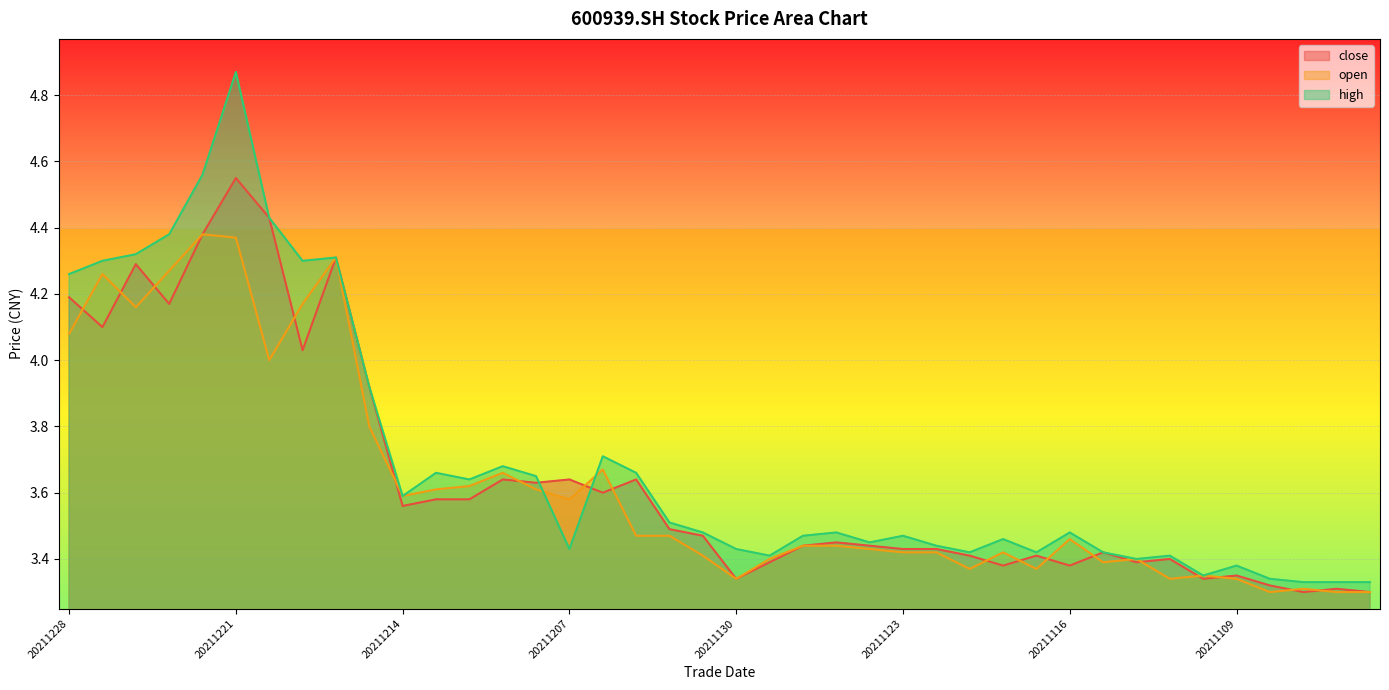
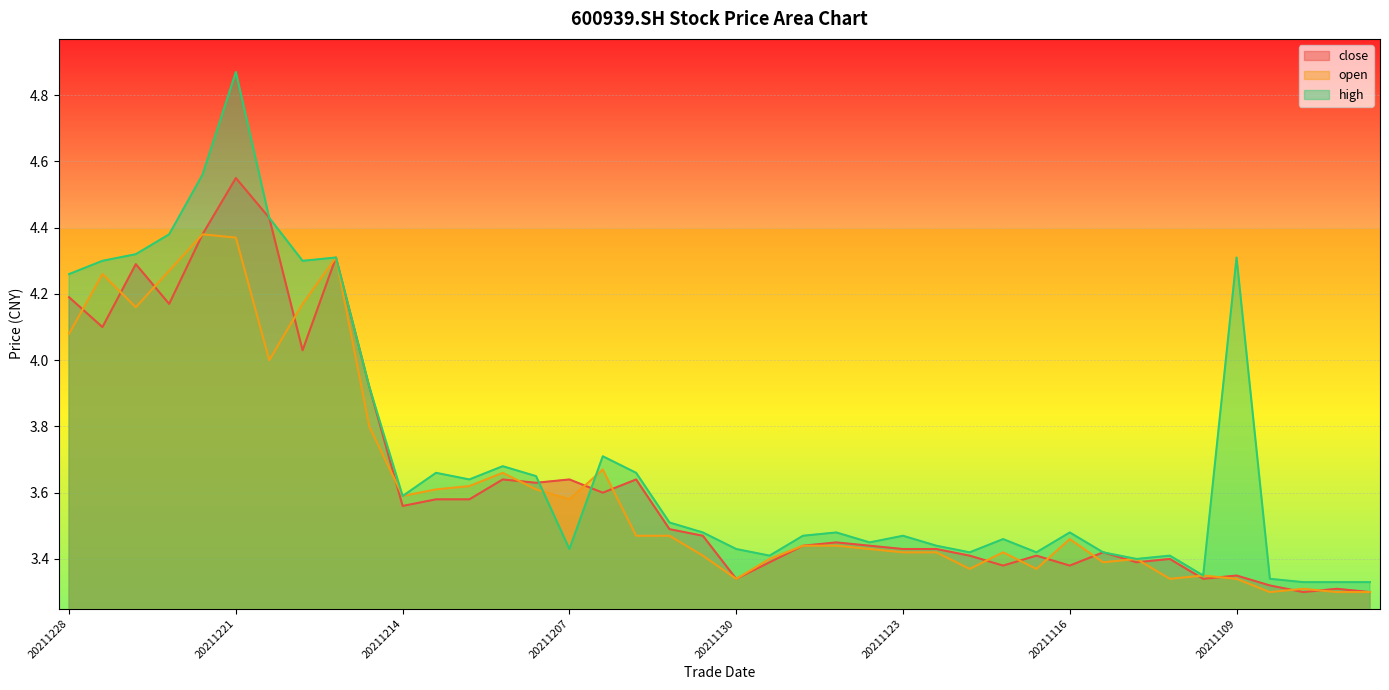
  {
    "close": {
      "20211228": 4.19,
      "20211221": 4.55,
      "20211214": 3.56,
      "20211207": 3.64,
      "20211123": 3.43,
      "20211116": 3.38,
      "20211109": 3.35
    },
    "open": {
      "20211228": 4.08,
      "20211221": 4.37,
      "20211207": 3.58,
      "20211123": 3.42,
      "20211116": 3.46,
      "20211109": 3.34
    },
    "high": {
      "20211228": 4.26,
      "20211221": 4.87,
      "20211207": 3.43,
      "20211130": 3.43,
      "20211123": 3.47,
      "20211116": 3.48,
-     "20211109": 3.38
+     "20211109": 4.31
    }
  }
